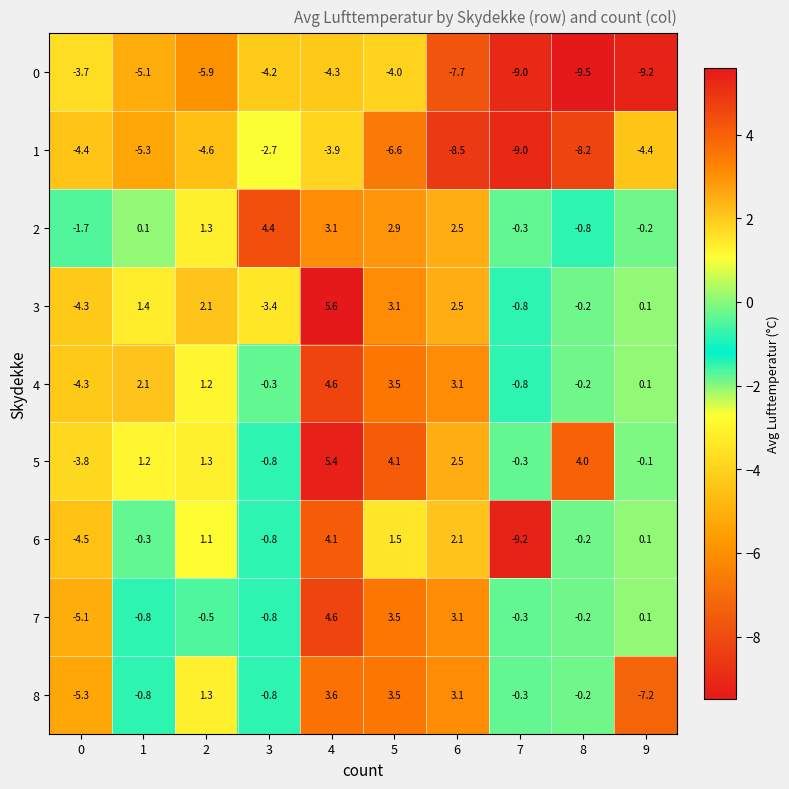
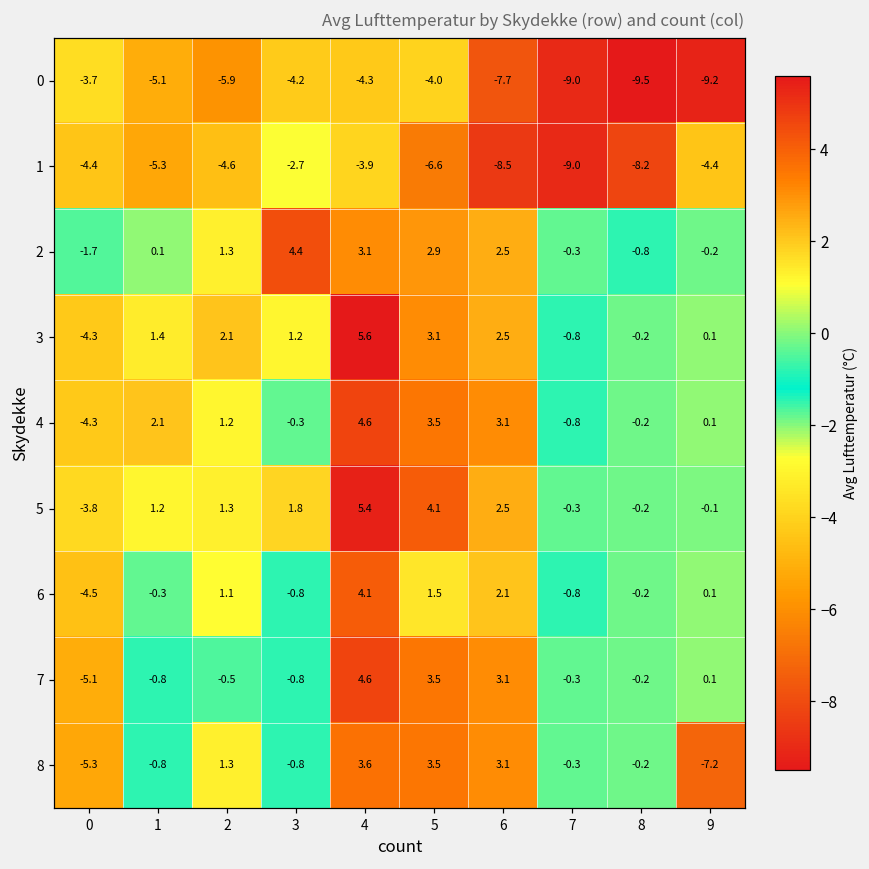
  {
    "0": {
      "0": -3.7,
      "1": -5.1,
      "2": -5.9,
      "3": -4.2,
      "4": -4.3,
      "5": -4.0,
      "6": -7.7,
      "7": -9.0,
      "8": -9.5,
      "9": -9.2
    },
    "1": {
      "0": -4.4,
      "1": -5.3,
      "2": -4.6,
      "3": -2.7,
      "4": -3.9,
      "5": -6.6,
      "6": -8.5,
      "7": -9.0,
      "8": -8.2,
      "9": -4.4
    },
    "2": {
      "0": -1.7,
      "1": 0.1,
      "2": 1.3,
      "3": 4.4,
      "4": 3.1,
      "5": 2.9,
      "6": 2.5,
      "7": -0.3,
      "8": -0.8,
      "9": -0.2
    },
    "3": {
      "0": -4.3,
      "1": 1.4,
      "2": 2.1,
-     "3": -3.4,
+     "3": 1.2,
      "4": 5.6,
      "5": 3.1,
      "6": 2.5,
      "7": -0.8,
      "8": -0.2,
      "9": 0.1
    },
    "4": {
      "0": -4.3,
      "1": 2.1,
      "2": 1.2,
      "3": -0.3,
      "4": 4.6,
      "5": 3.5,
      "6": 3.1,
      "7": -0.8,
      "8": -0.2,
      "9": 0.1
    },
    "5": {
      "0": -3.8,
      "1": 1.2,
      "2": 1.3,
-     "3": -0.8,
+     "3": 1.8,
      "4": 5.4,
      "5": 4.1,
      "6": 2.5,
      "7": -0.3,
-     "8": 4.0,
+     "8": -0.2,
      "9": -0.1
    },
    "6": {
      "0": -4.5,
      "1": -0.3,
      "2": 1.1,
      "3": -0.8,
      "4": 4.1,
      "5": 1.5,
      "6": 2.1,
-     "7": -9.2,
+     "7": -0.8,
      "8": -0.2,
      "9": 0.1
    },
    "7": {
      "0": -5.1,
      "1": -0.8,
      "2": -0.5,
      "3": -0.8,
      "4": 4.6,
      "5": 3.5,
      "6": 3.1,
      "7": -0.3,
      "8": -0.2,
      "9": 0.1
    },
    "8": {
      "0": -5.3,
      "1": -0.8,
      "2": 1.3,
      "3": -0.8,
      "4": 3.6,
      "5": 3.5,
      "6": 3.1,
      "7": -0.3,
      "8": -0.2,
      "9": -7.2
    }
  }
